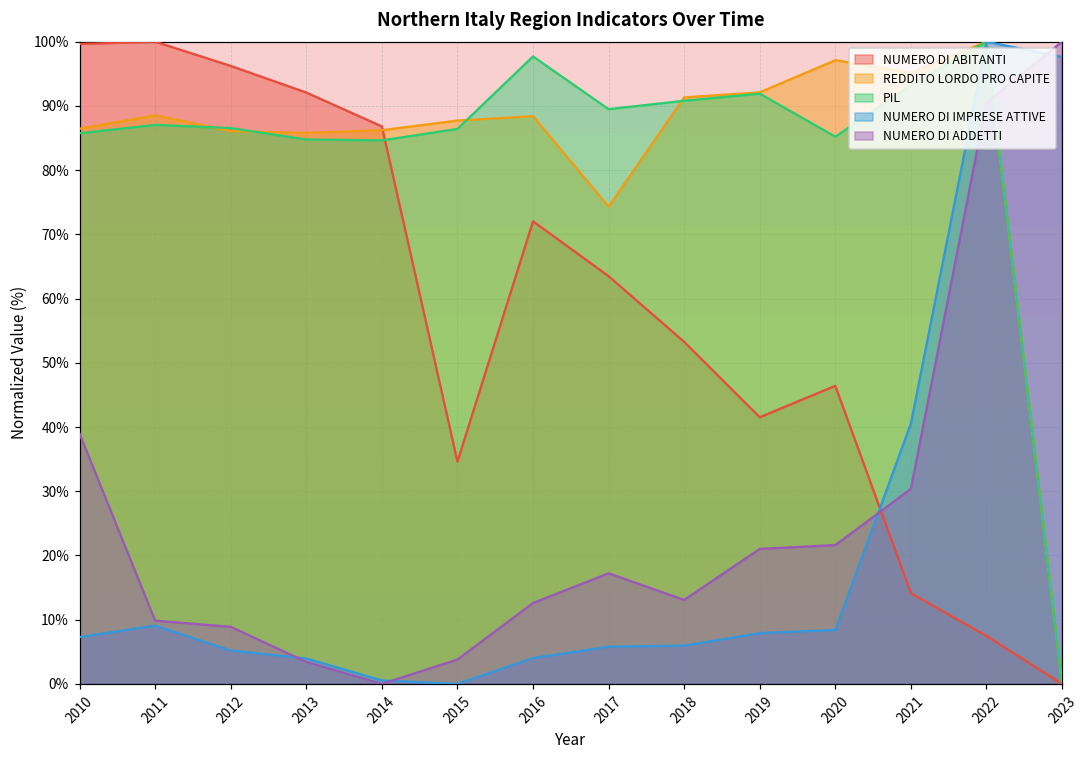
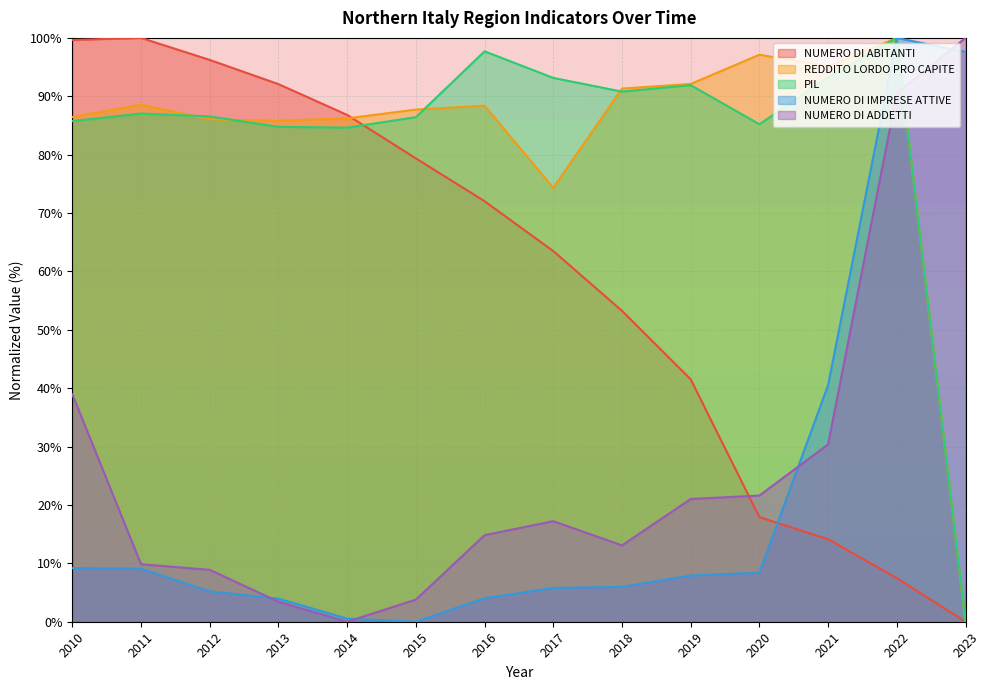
  {
    "NUMERO DI ABITANTI": {
      "2010": "100%",
      "2011": "100%",
      "2012": "96%",
      "2013": "92%",
      "2014": "87%",
-     "2015": "35%",
+     "2015": "79%",
      "2016": "72%",
      "2017": "63%",
      "2018": "53%",
      "2019": "42%",
-     "2020": "46%",
+     "2020": "18%",
      "2021": "14%",
      "2022": "7%"
    },
    "REDDITO LORDO PRO CAPITE": {
      "2010": "86%",
      "2011": "89%",
      "2012": "86%",
      "2013": "86%",
      "2014": "86%",
      "2015": "88%",
      "2016": "88%",
      "2017": "74%",
      "2018": "91%",
      "2020": "97%"
    },
    "PIL": {
      "2010": "86%",
      "2011": "87%",
      "2012": "87%",
      "2013": "85%",
      "2014": "85%",
      "2015": "86%",
      "2016": "98%",
-     "2017": "89%",
+     "2017": "93%",
      "2018": "91%",
      "2020": "85%"
    },
    "NUMERO DI IMPRESE ATTIVE": {
-     "2010": "7%",
+     "2010": "9%",
      "2011": "9%",
      "2012": "5%",
      "2013": "4%",
      "2014": "1%",
      "2015": "0%",
      "2016": "4%",
      "2017": "6%",
      "2018": "6%",
      "2019": "8%",
      "2020": "8%",
      "2021": "41%",
      "2023": "98%"
    },
    "NUMERO DI ADDETTI": {
      "2010": "39%",
      "2011": "10%",
      "2012": "9%",
      "2013": "3%",
      "2014": "0%",
      "2015": "4%",
-     "2016": "13%",
+     "2016": "15%",
      "2017": "17%",
      "2018": "13%",
      "2019": "21%",
      "2020": "22%",
      "2021": "30%",
      "2023": "100%"
    }
  }
